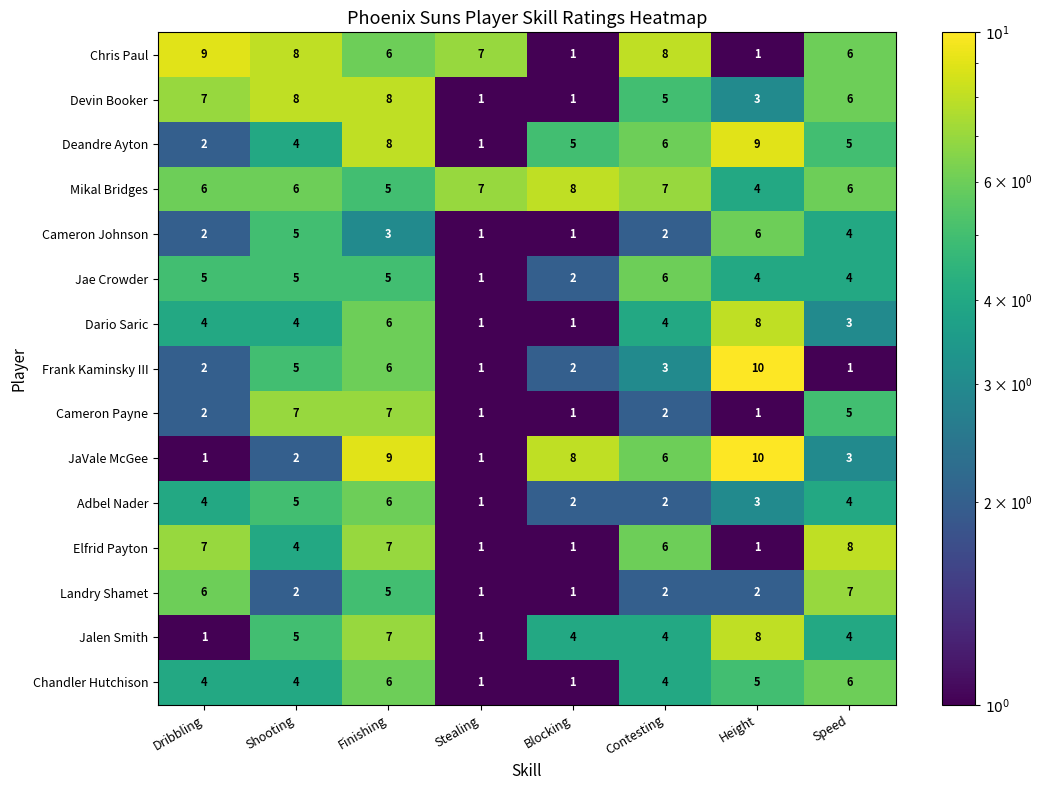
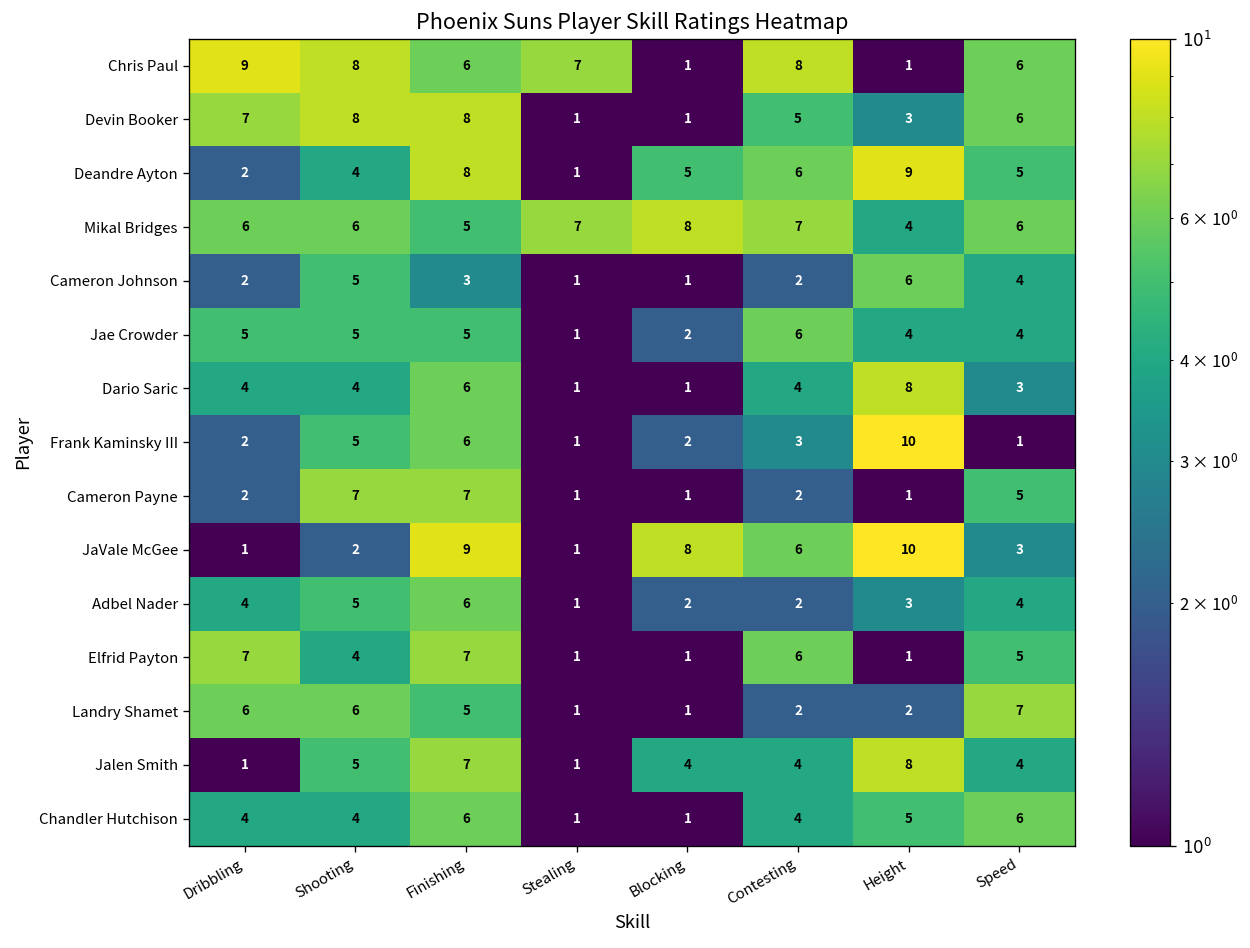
  {
    "Chris Paul": {
      "Dribbling": 9,
      "Shooting": 8,
      "Finishing": 6,
      "Stealing": 7,
      "Blocking": 1,
      "Contesting": 8,
      "Height": 1,
      "Speed": 6
    },
    "Devin Booker": {
      "Dribbling": 7,
      "Shooting": 8,
      "Finishing": 8,
      "Stealing": 1,
      "Blocking": 1,
      "Contesting": 5,
      "Height": 3,
      "Speed": 6
    },
    "Deandre Ayton": {
      "Dribbling": 2,
      "Shooting": 4,
      "Finishing": 8,
      "Stealing": 1,
      "Blocking": 5,
      "Contesting": 6,
      "Height": 9,
      "Speed": 5
    },
    "Mikal Bridges": {
      "Dribbling": 6,
      "Shooting": 6,
      "Finishing": 5,
      "Stealing": 7,
      "Blocking": 8,
      "Contesting": 7,
      "Height": 4,
      "Speed": 6
    },
    "Cameron Johnson": {
      "Dribbling": 2,
      "Shooting": 5,
      "Finishing": 3,
      "Stealing": 1,
      "Blocking": 1,
      "Contesting": 2,
      "Height": 6,
      "Speed": 4
    },
    "Jae Crowder": {
      "Dribbling": 5,
      "Shooting": 5,
      "Finishing": 5,
      "Stealing": 1,
      "Blocking": 2,
      "Contesting": 6,
      "Height": 4,
      "Speed": 4
    },
    "Dario Saric": {
      "Dribbling": 4,
      "Shooting": 4,
      "Finishing": 6,
      "Stealing": 1,
      "Blocking": 1,
      "Contesting": 4,
      "Height": 8,
      "Speed": 3
    },
    "Frank Kaminsky III": {
      "Dribbling": 2,
      "Shooting": 5,
      "Finishing": 6,
      "Stealing": 1,
      "Blocking": 2,
      "Contesting": 3,
      "Height": 10,
      "Speed": 1
    },
    "Cameron Payne": {
      "Dribbling": 2,
      "Shooting": 7,
      "Finishing": 7,
      "Stealing": 1,
      "Blocking": 1,
      "Contesting": 2,
      "Height": 1,
      "Speed": 5
    },
    "JaVale McGee": {
      "Dribbling": 1,
      "Shooting": 2,
      "Finishing": 9,
      "Stealing": 1,
      "Blocking": 8,
      "Contesting": 6,
      "Height": 10,
      "Speed": 3
    },
    "Adbel Nader": {
      "Dribbling": 4,
      "Shooting": 5,
      "Finishing": 6,
      "Stealing": 1,
      "Blocking": 2,
      "Contesting": 2,
      "Height": 3,
      "Speed": 4
    },
    "Elfrid Payton": {
      "Dribbling": 7,
      "Shooting": 4,
      "Finishing": 7,
      "Stealing": 1,
      "Blocking": 1,
      "Contesting": 6,
      "Height": 1,
-     "Speed": 8
+     "Speed": 5
    },
    "Landry Shamet": {
      "Dribbling": 6,
-     "Shooting": 2,
+     "Shooting": 6,
      "Finishing": 5,
      "Stealing": 1,
      "Blocking": 1,
      "Contesting": 2,
      "Height": 2,
      "Speed": 7
    },
    "Jalen Smith": {
      "Dribbling": 1,
      "Shooting": 5,
      "Finishing": 7,
      "Stealing": 1,
      "Blocking": 4,
      "Contesting": 4,
      "Height": 8,
      "Speed": 4
    },
    "Chandler Hutchison": {
      "Dribbling": 4,
      "Shooting": 4,
      "Finishing": 6,
      "Stealing": 1,
      "Blocking": 1,
      "Contesting": 4,
      "Height": 5,
      "Speed": 6
    }
  }
